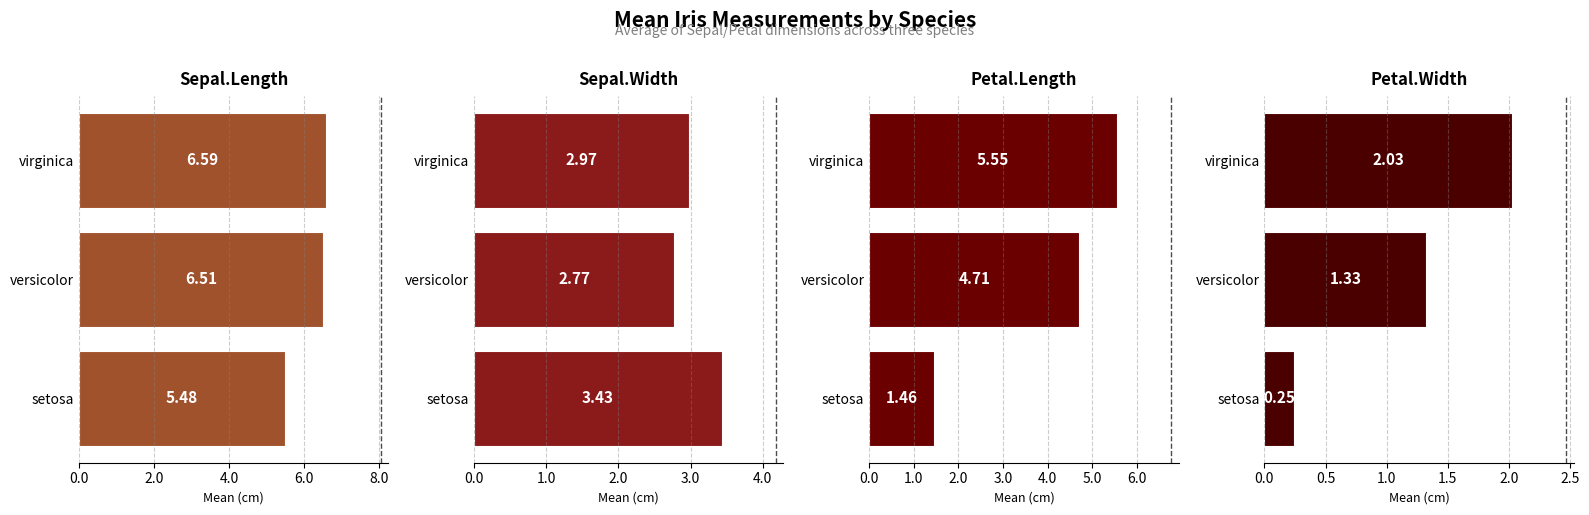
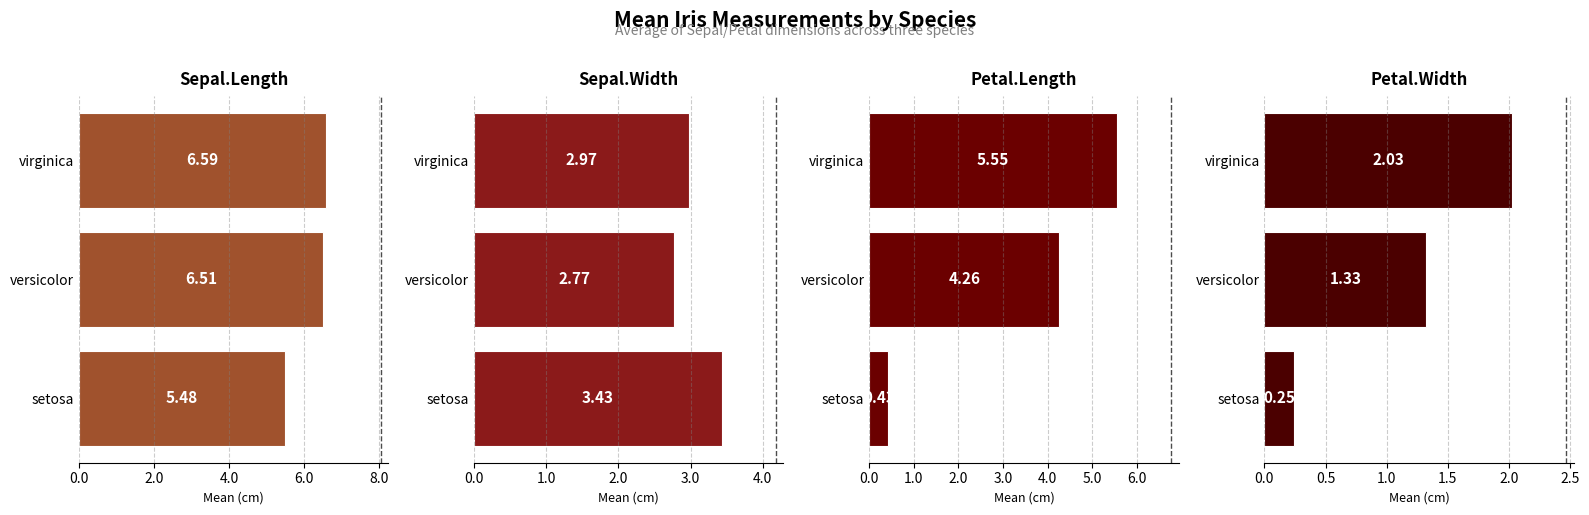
  {
    "Sepal.Length": {
      "virginica": 6.59,
      "versicolor": 6.51,
      "setosa": 5.48
    },
    "Sepal.Width": {
      "virginica": 2.97,
      "versicolor": 2.77,
      "setosa": 3.43
    },
    "Petal.Length": {
      "virginica": 5.55,
-     "versicolor": 4.71,
-     "setosa": 1.46
+     "versicolor": 4.26,
+     "setosa": 0.43
    },
    "Petal.Width": {
      "virginica": 2.03,
      "versicolor": 1.33,
      "setosa": 0.25
    }
  }
